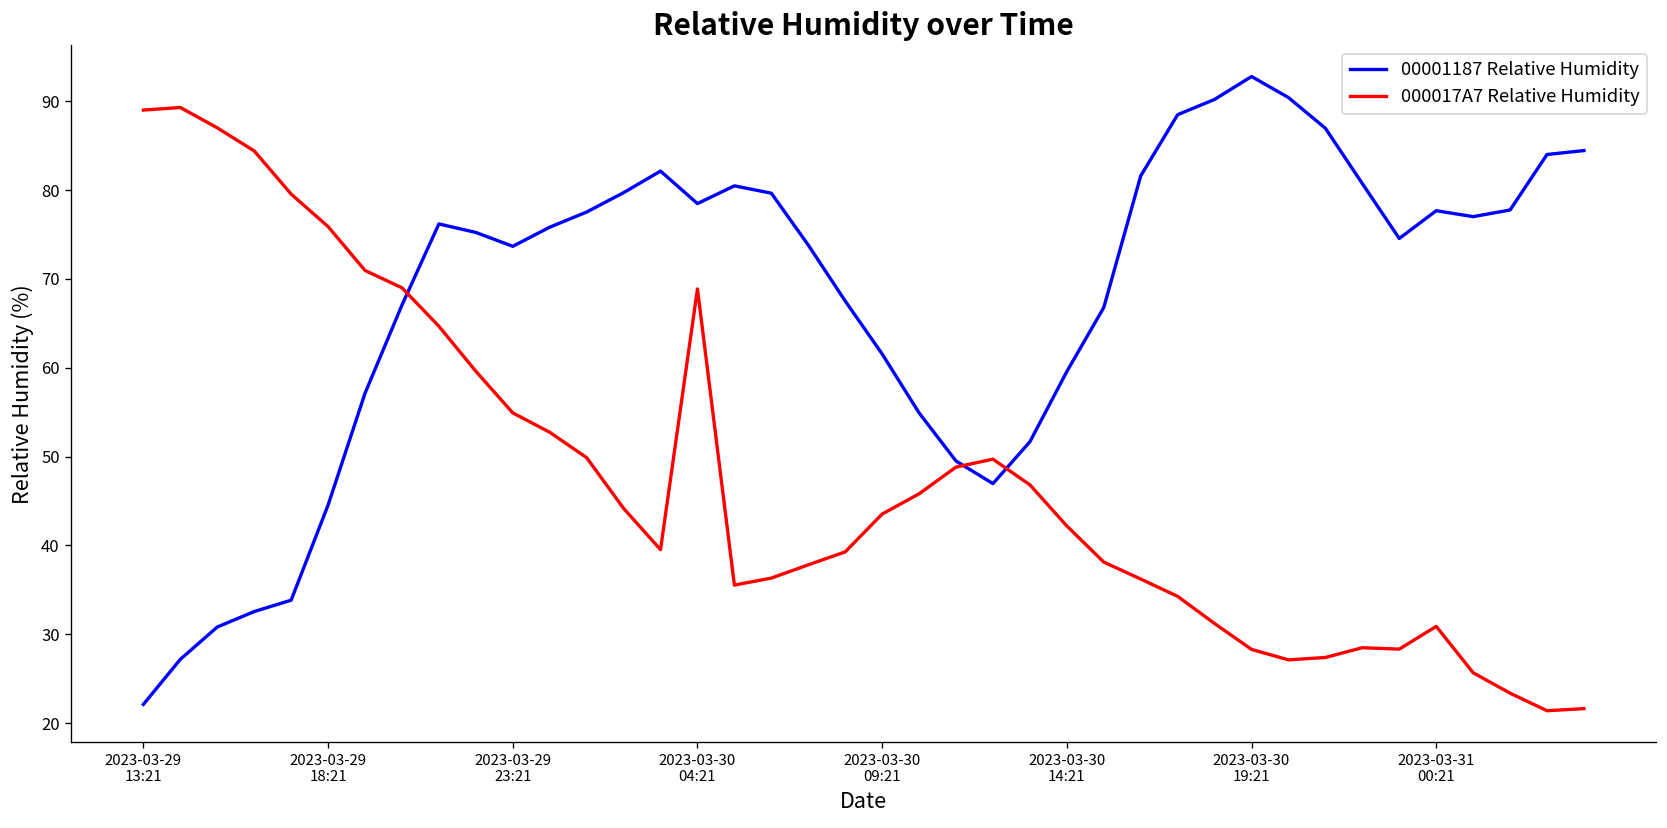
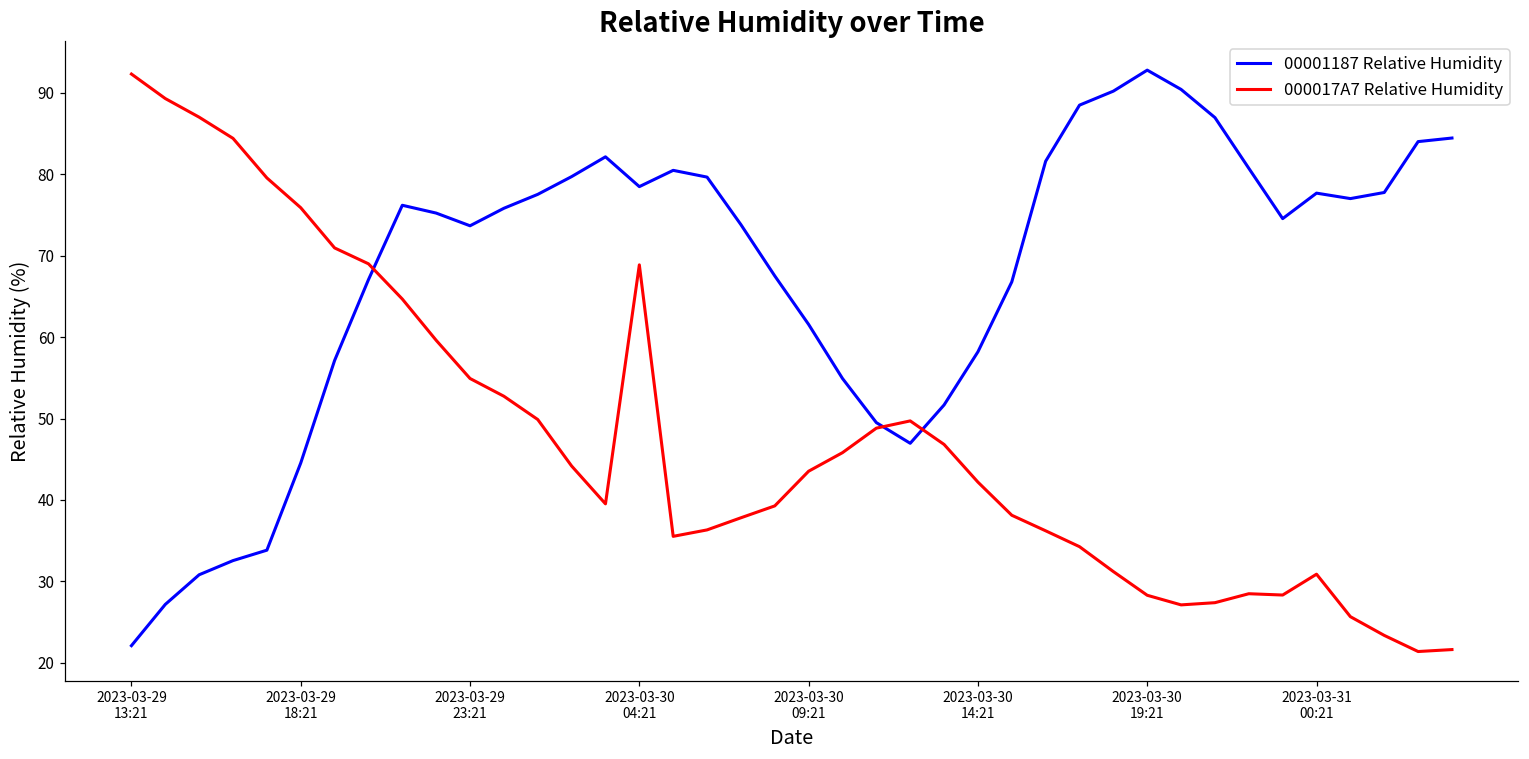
  {
    "00001187 Relative Humidity": {
      "2023-03-29 13:21": 22,
      "2023-03-29 18:21": 45,
      "2023-03-29 23:21": 74,
      "2023-03-30 04:21": 78,
      "2023-03-30 09:21": 62,
-     "2023-03-30 14:21": 60,
+     "2023-03-30 14:21": 58,
      "2023-03-30 19:21": 93,
      "2023-03-31 00:21": 78
    },
    "000017A7 Relative Humidity": {
-     "2023-03-29 13:21": 89,
+     "2023-03-29 13:21": 92,
      "2023-03-29 18:21": 76,
      "2023-03-29 23:21": 55,
      "2023-03-30 04:21": 69,
      "2023-03-30 09:21": 44,
      "2023-03-30 14:21": 42,
      "2023-03-30 19:21": 28,
      "2023-03-31 00:21": 31
    }
  }
